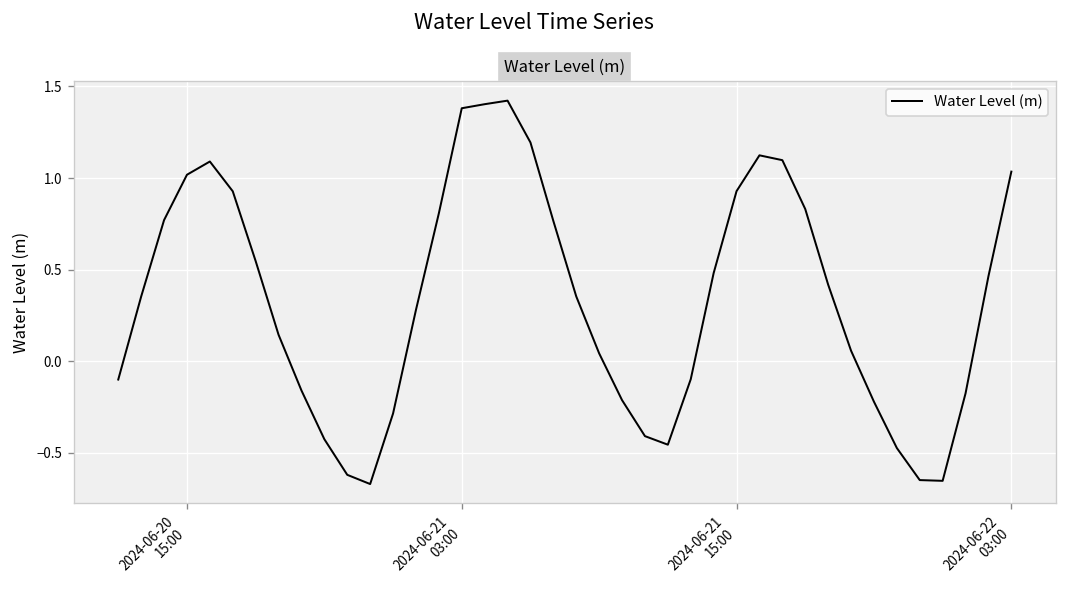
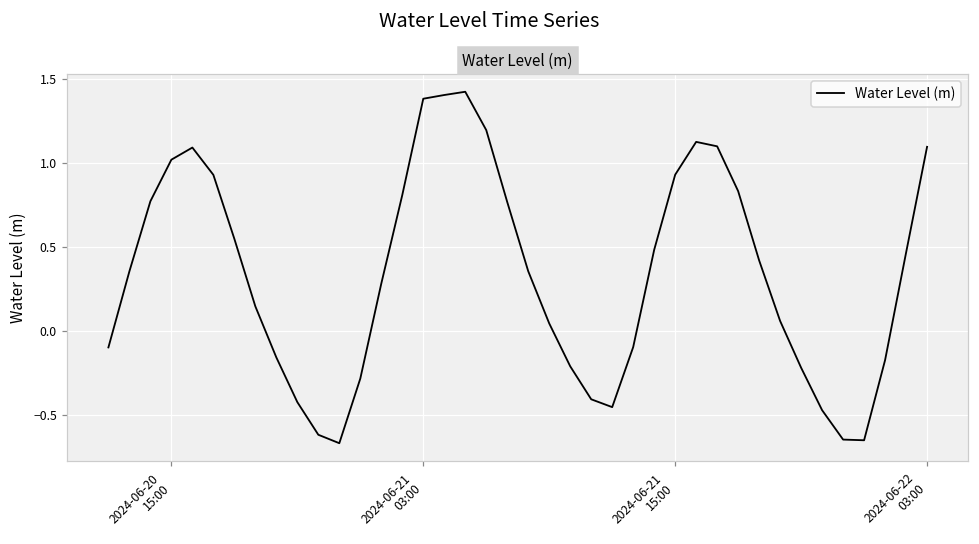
  {
    "2024-06-20 15:00": 1.02,
    "2024-06-21 03:00": 1.38,
    "2024-06-21 15:00": 0.93,
-   "2024-06-22 03:00": 1.03
+   "2024-06-22 03:00": 1.09
  }
